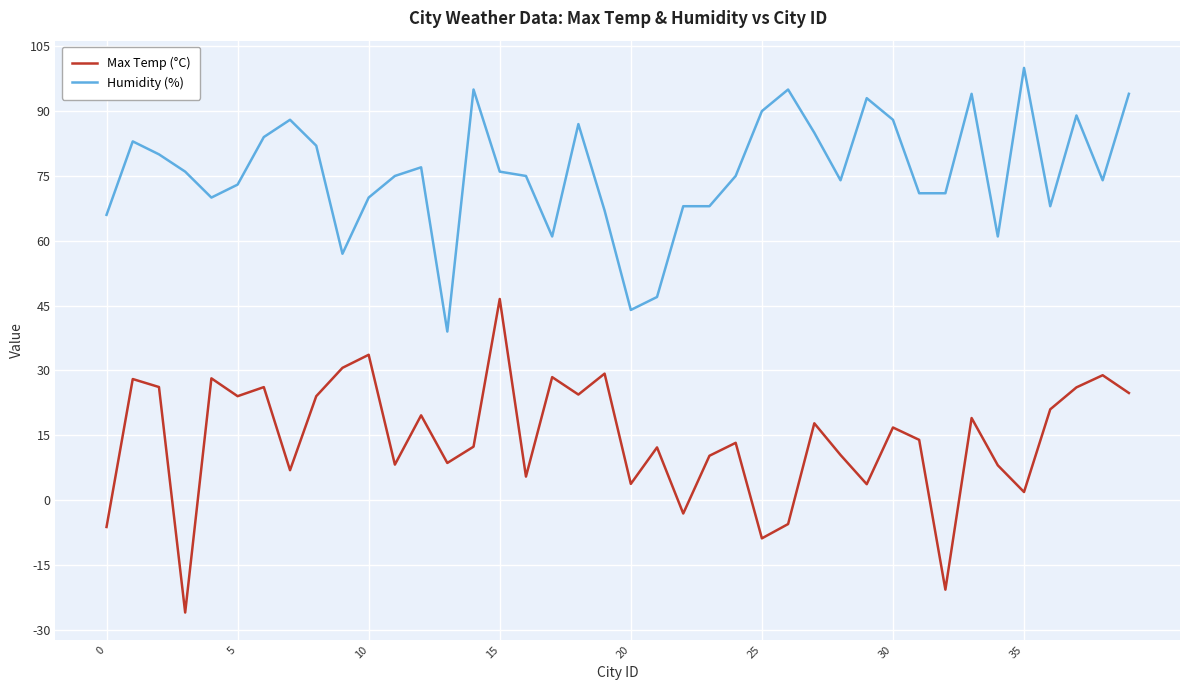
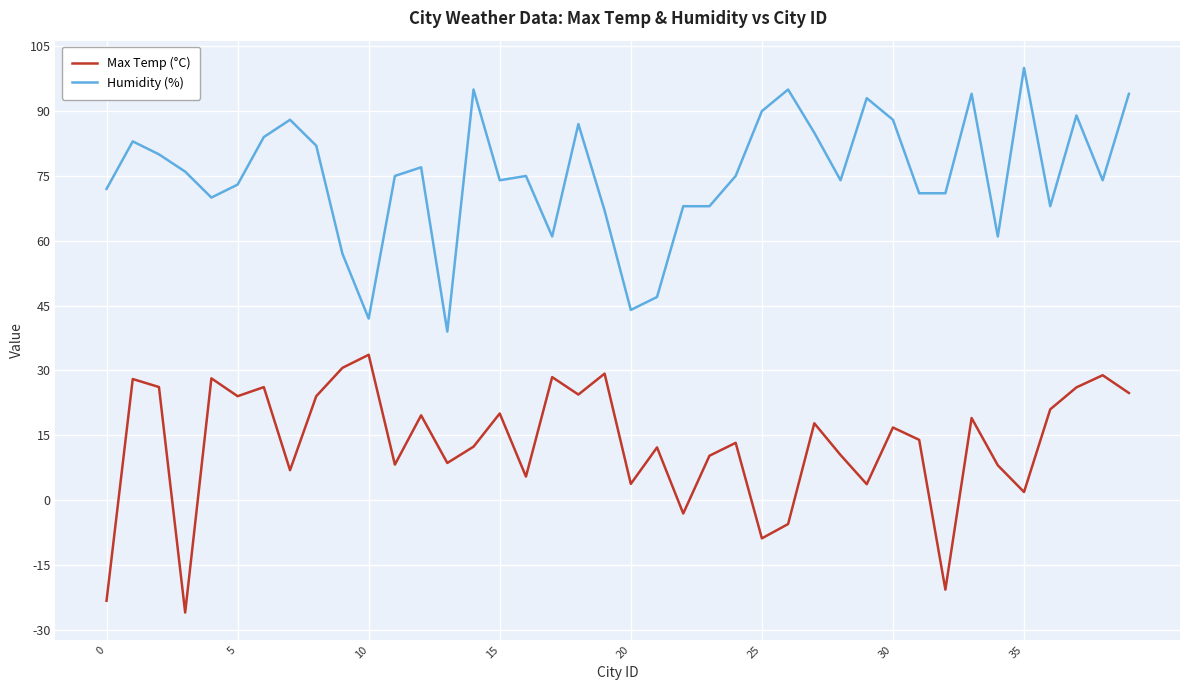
  {
    "Max Temp (°C)": {
-     "0": -6,
+     "0": -23,
      "5": 24,
      "10": 34,
-     "15": 47,
+     "15": 20,
      "20": 4,
      "25": -9,
      "30": 17,
      "35": 2
    },
    "Humidity (%)": {
-     "0": 66,
+     "0": 72,
      "5": 73,
-     "10": 70,
-     "15": 76,
+     "10": 42,
+     "15": 74,
      "20": 44,
      "25": 90,
      "30": 88,
      "35": 100
    }
  }
